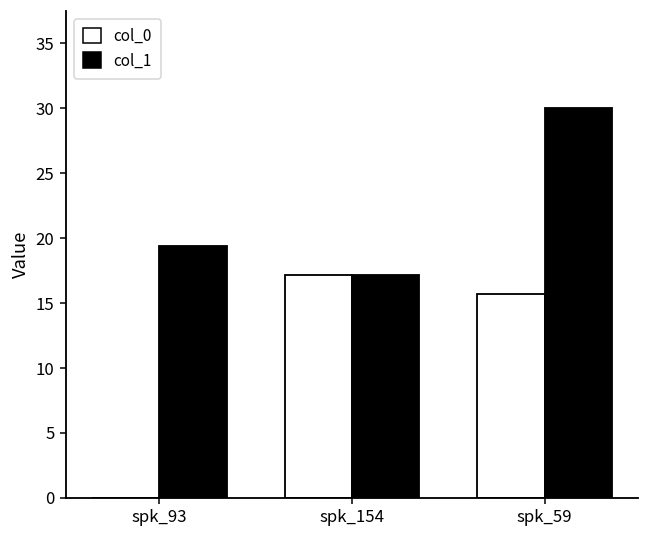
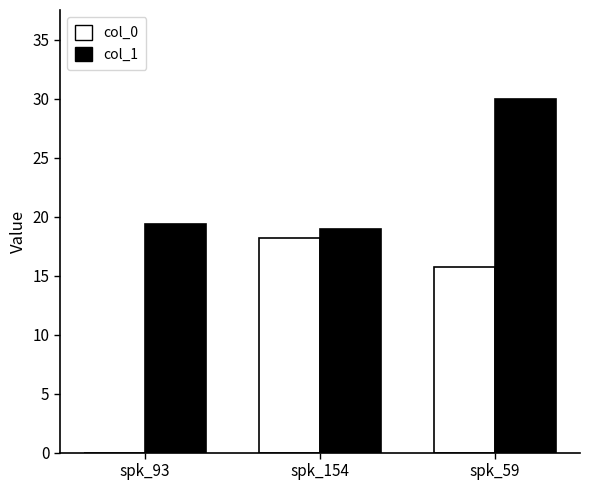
  {
    "col_0": {
      "spk_93": 0.0,
-     "spk_154": 17.2,
+     "spk_154": 18.2,
      "spk_59": 15.7
    },
    "col_1": {
      "spk_93": 19.4,
-     "spk_154": 17.1,
+     "spk_154": 19.0,
      "spk_59": 30.0
    }
  }
